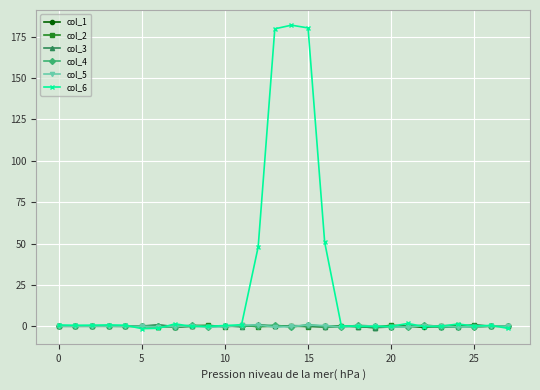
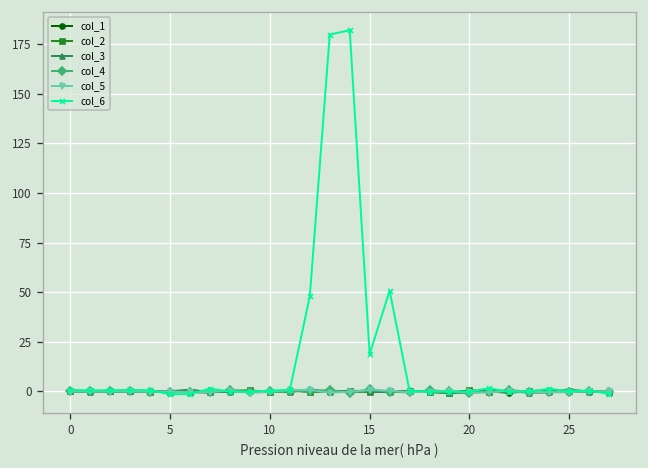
  {
    "col_6": {
-     "15": 180
+     "15": 19
    }
  }
